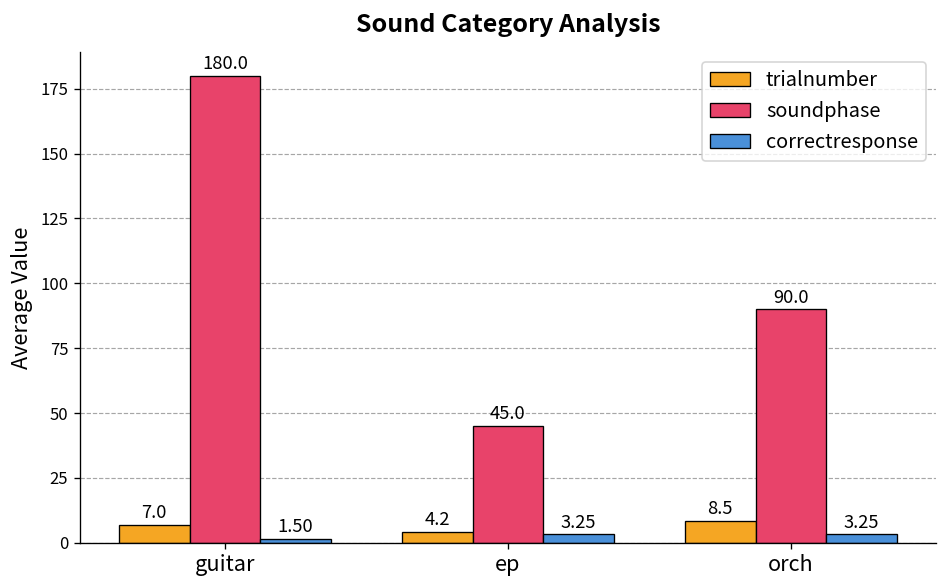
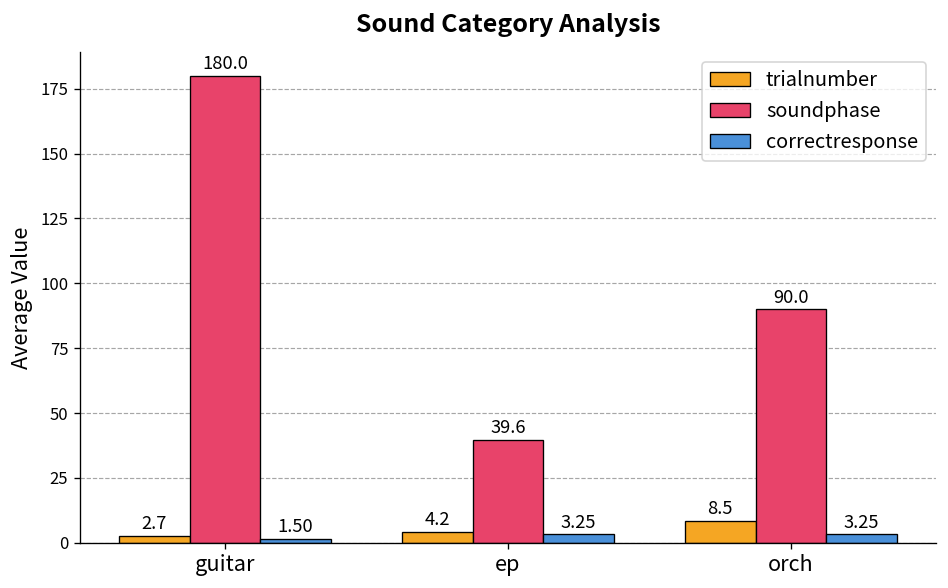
  {
    "trialnumber": {
-     "guitar": 7.0,
+     "guitar": 2.7,
      "ep": 4.2,
      "orch": 8.5
    },
    "soundphase": {
      "guitar": 180.0,
-     "ep": 45.0,
+     "ep": 39.6,
      "orch": 90.0
    },
    "correctresponse": {
      "guitar": 1.50,
      "ep": 3.25,
      "orch": 3.25
    }
  }
